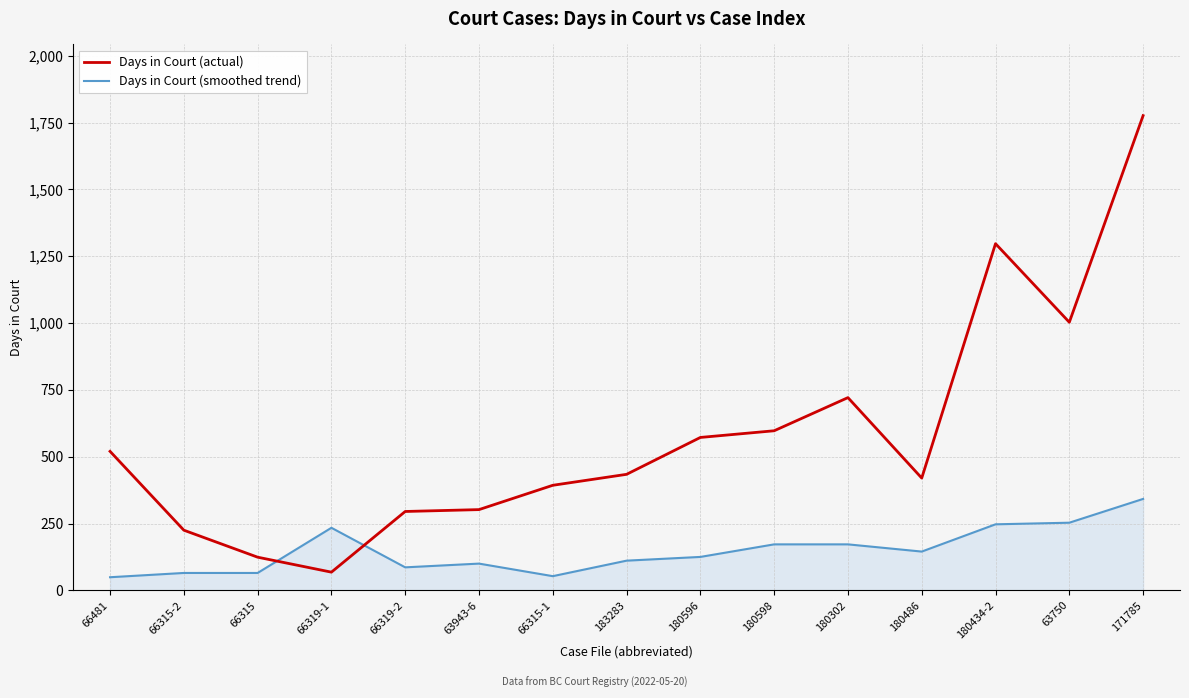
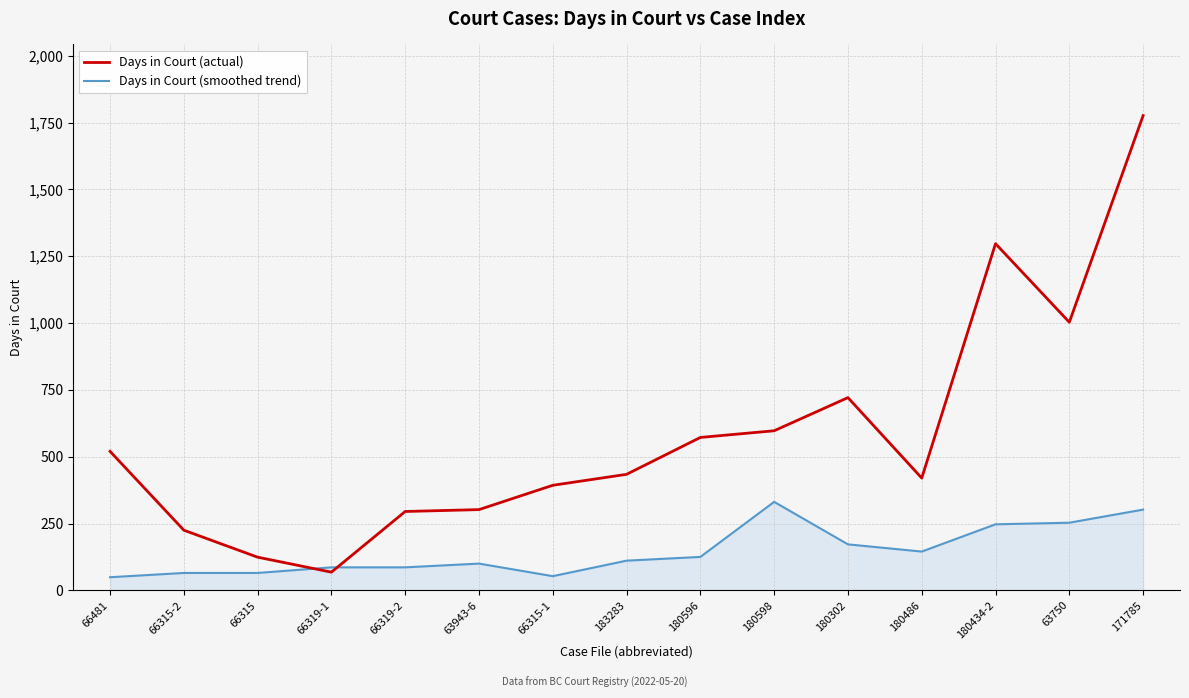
  {
    "Days in Court (actual)": {
      "66481": "520",
      "66315-2": "230",
      "66315": "120",
      "66319-1": "70",
      "66319-2": "300",
      "63943-6": "300",
      "66315-1": "390",
      "183283": "430",
      "180596": "570",
      "180598": "600",
      "180302": "720",
      "180486": "420",
      "180434-2": "1,300",
      "63750": "1,000",
      "171785": "1,780"
    },
    "Days in Court (smoothed trend)": {
      "66481": "50",
      "66315-2": "70",
      "66315": "70",
-     "66319-1": "230",
+     "66319-1": "90",
      "66319-2": "90",
      "63943-6": "100",
      "66315-1": "50",
      "183283": "110",
      "180596": "130",
-     "180598": "170",
+     "180598": "330",
      "180302": "170",
      "180486": "150",
      "180434-2": "250",
      "63750": "250",
-     "171785": "340"
+     "171785": "300"
    }
  }
